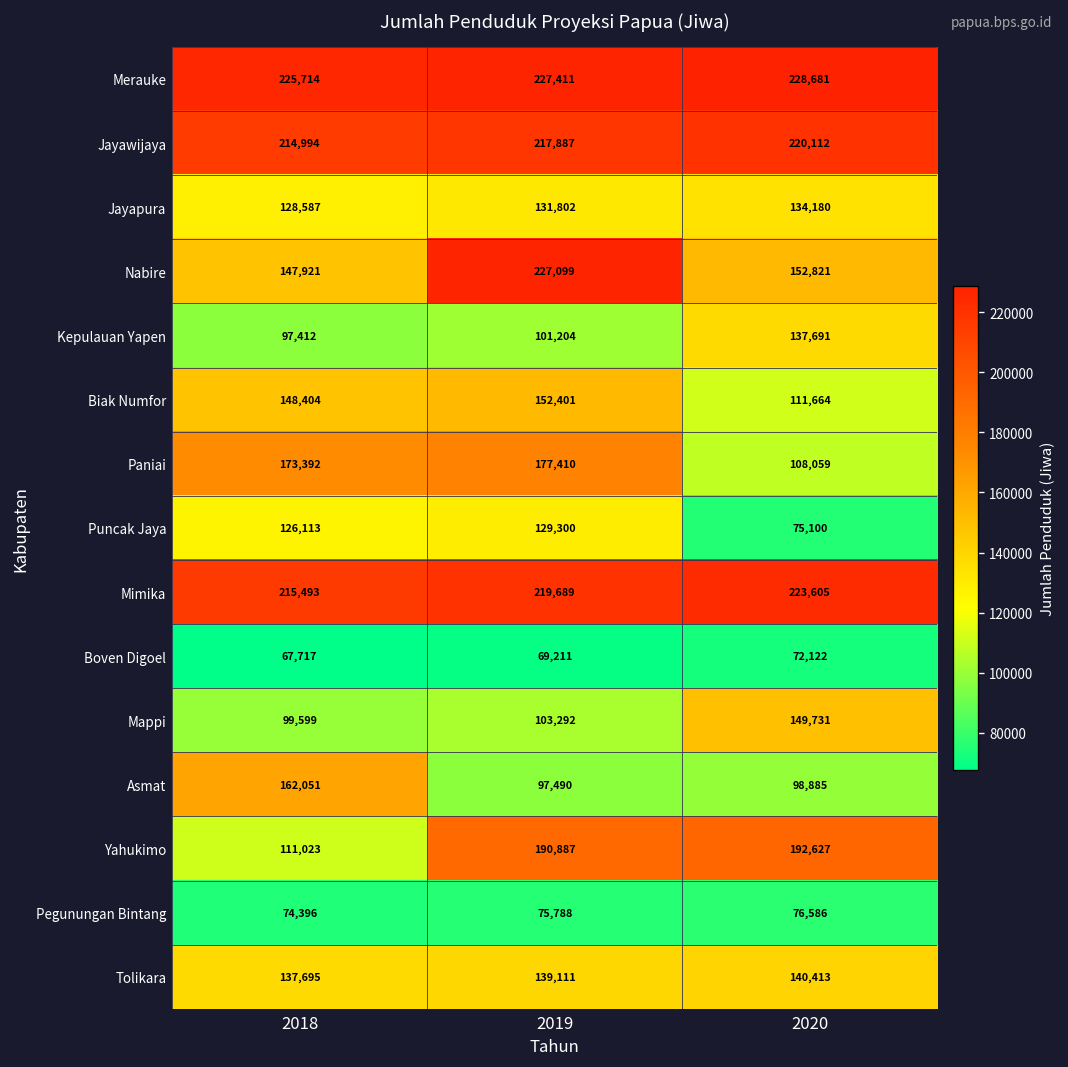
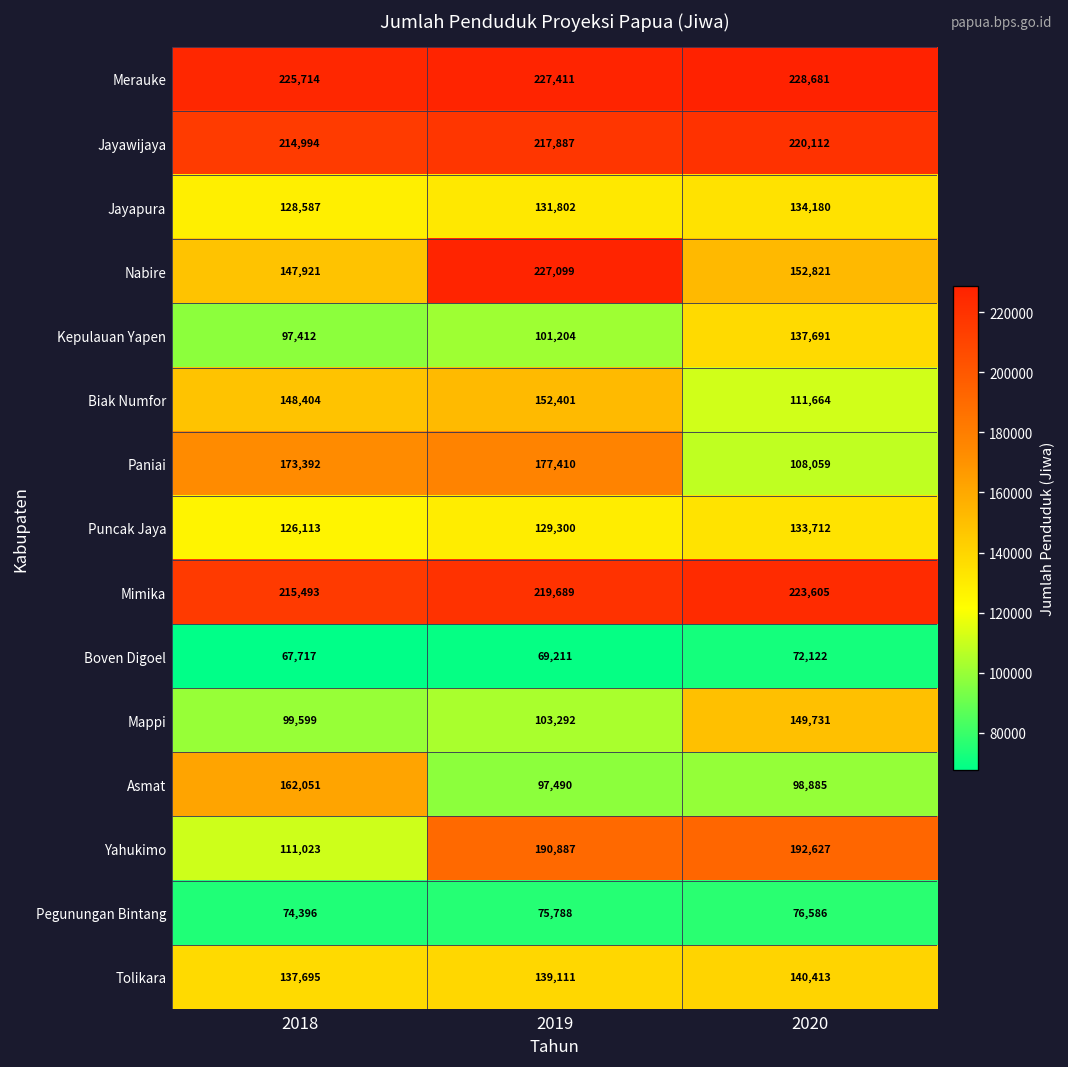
  {
    "Merauke": {
      "2018": "225,714",
      "2019": "227,411",
      "2020": "228,681"
    },
    "Jayawijaya": {
      "2018": "214,994",
      "2019": "217,887",
      "2020": "220,112"
    },
    "Jayapura": {
      "2018": "128,587",
      "2019": "131,802",
      "2020": "134,180"
    },
    "Nabire": {
      "2018": "147,921",
      "2019": "227,099",
      "2020": "152,821"
    },
    "Kepulauan Yapen": {
      "2018": "97,412",
      "2019": "101,204",
      "2020": "137,691"
    },
    "Biak Numfor": {
      "2018": "148,404",
      "2019": "152,401",
      "2020": "111,664"
    },
    "Paniai": {
      "2018": "173,392",
      "2019": "177,410",
      "2020": "108,059"
    },
    "Puncak Jaya": {
      "2018": "126,113",
      "2019": "129,300",
-     "2020": "75,100"
+     "2020": "133,712"
    },
    "Mimika": {
      "2018": "215,493",
      "2019": "219,689",
      "2020": "223,605"
    },
    "Boven Digoel": {
      "2018": "67,717",
      "2019": "69,211",
      "2020": "72,122"
    },
    "Mappi": {
      "2018": "99,599",
      "2019": "103,292",
      "2020": "149,731"
    },
    "Asmat": {
      "2018": "162,051",
      "2019": "97,490",
      "2020": "98,885"
    },
    "Yahukimo": {
      "2018": "111,023",
      "2019": "190,887",
      "2020": "192,627"
    },
    "Pegunungan Bintang": {
      "2018": "74,396",
      "2019": "75,788",
      "2020": "76,586"
    },
    "Tolikara": {
      "2018": "137,695",
      "2019": "139,111",
      "2020": "140,413"
    }
  }
